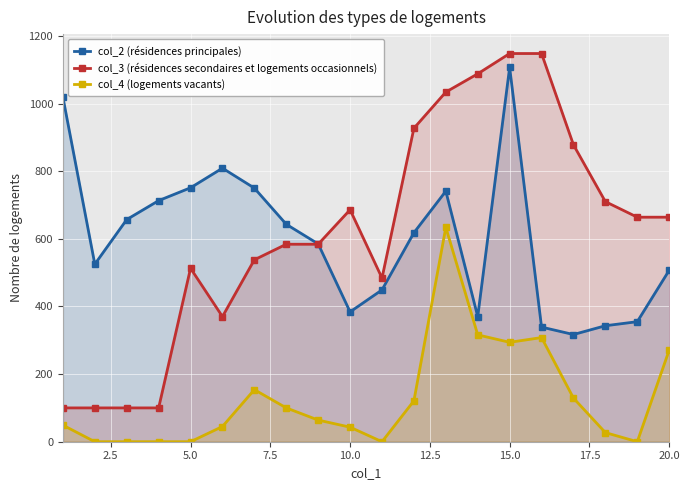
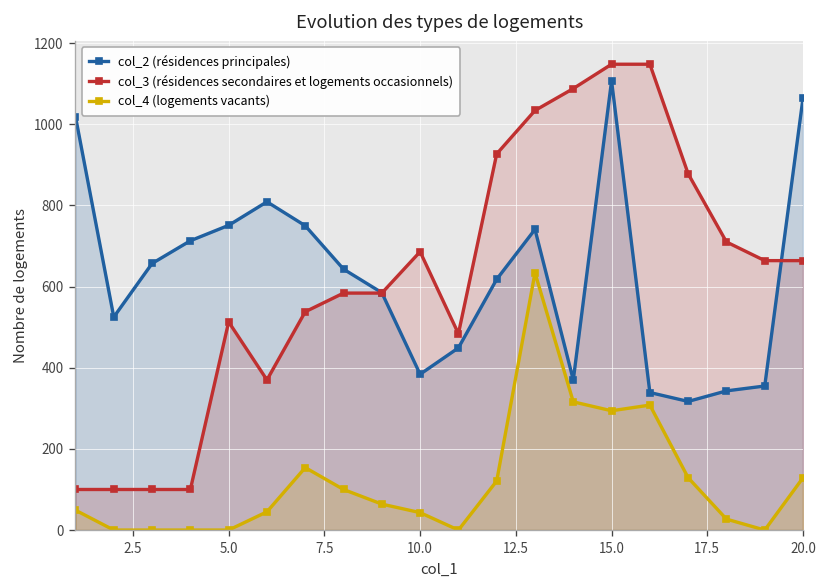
  {
    "col_2 (résidences principales)": {
      "5.0": 750,
      "10.0": 380,
      "15.0": 1110,
-     "20.0": 510
+     "20.0": 1070
    },
    "col_3 (résidences secondaires et logements occasionnels)": {
      "5.0": 510,
      "10.0": 690,
      "15.0": 1150,
      "20.0": 660
    },
    "col_4 (logements vacants)": {
      "5.0": 0,
      "10.0": 40,
      "15.0": 290,
-     "20.0": 270
+     "20.0": 130
    }
  }
